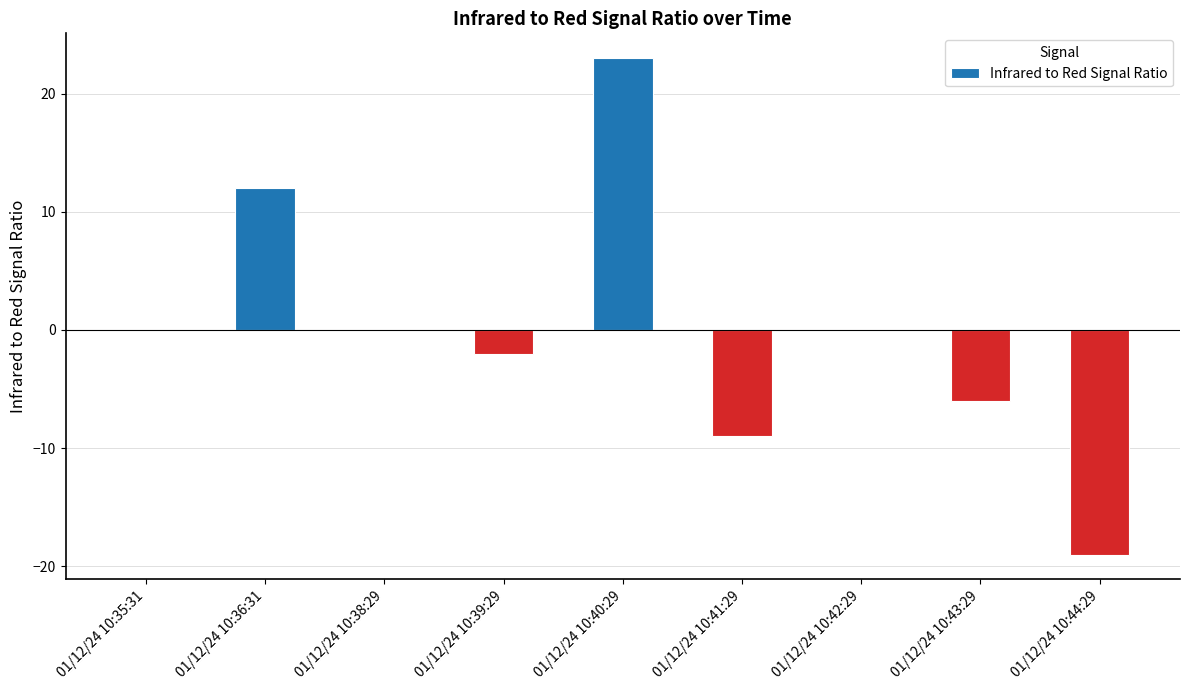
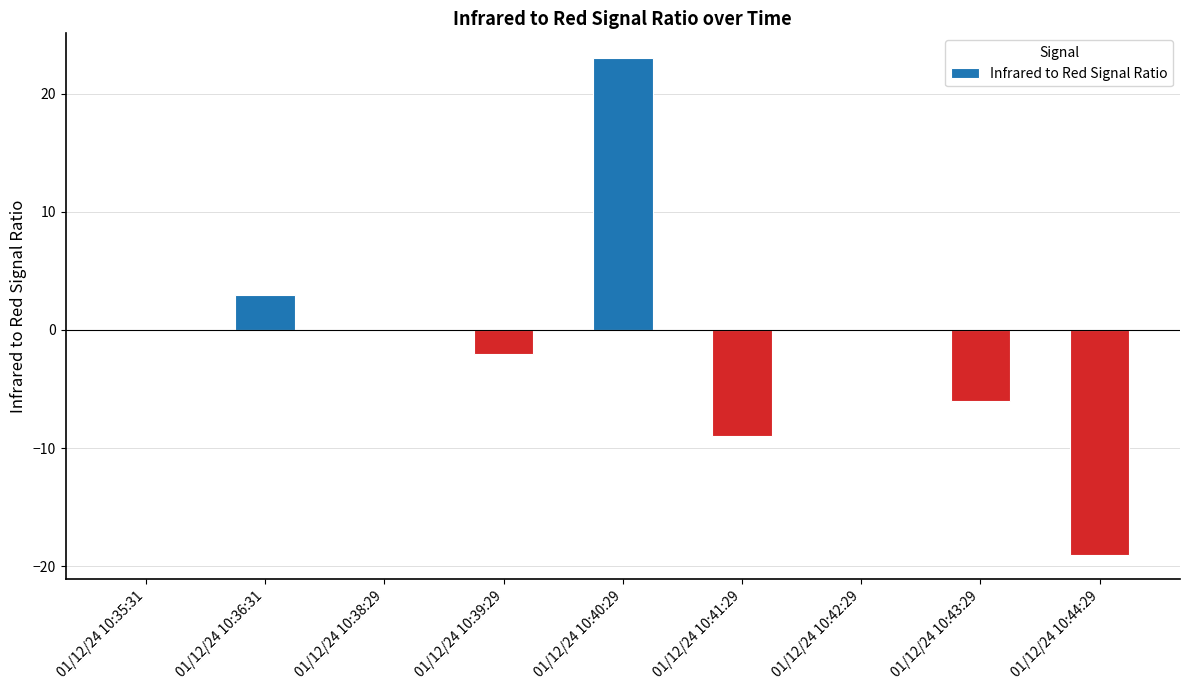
  {
    "01/12/24 10:35:31": 0,
-   "01/12/24 10:36:31": 12,
+   "01/12/24 10:36:31": 3,
    "01/12/24 10:38:29": 0,
    "01/12/24 10:39:29": -2,
    "01/12/24 10:40:29": 23,
    "01/12/24 10:41:29": -9,
    "01/12/24 10:42:29": 0,
    "01/12/24 10:43:29": -6,
    "01/12/24 10:44:29": -19
  }
